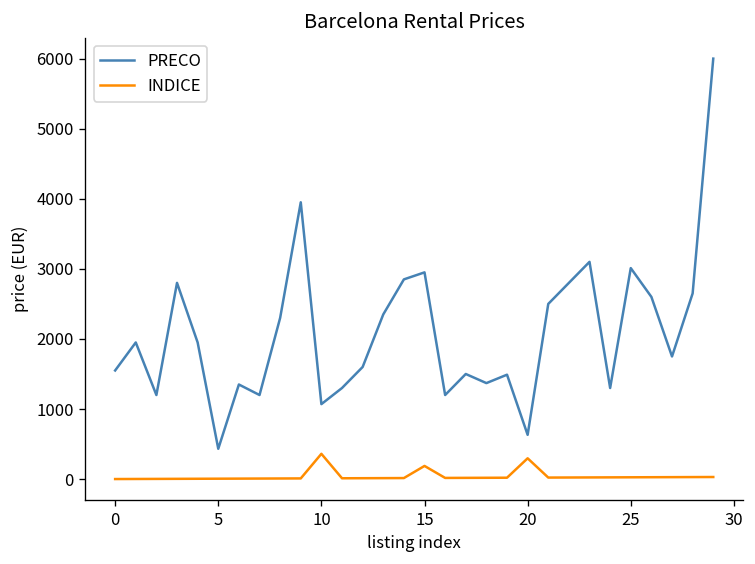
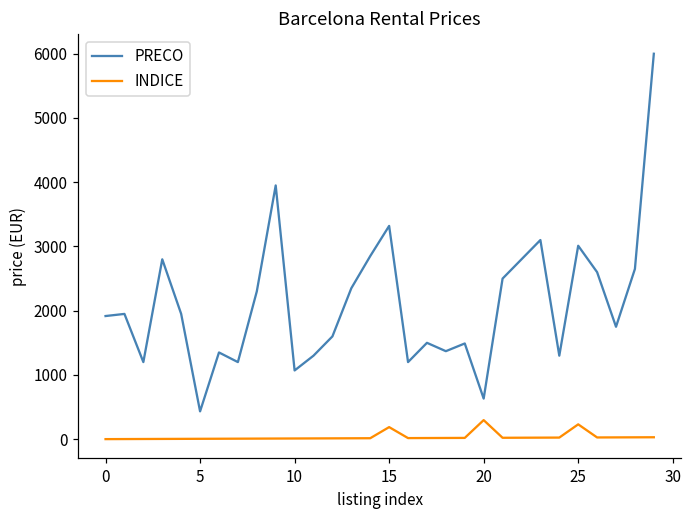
  {
    "PRECO": {
-     "0": 1600,
+     "0": 1900,
      "5": 400,
      "10": 1100,
-     "15": 3000,
+     "15": 3300,
      "20": 600,
      "25": 3000
    },
    "INDICE": {
      "0": 0,
      "5": 0,
-     "10": 400,
+     "10": 0,
      "15": 200,
      "20": 300,
-     "25": 0
+     "25": 200
    }
  }
